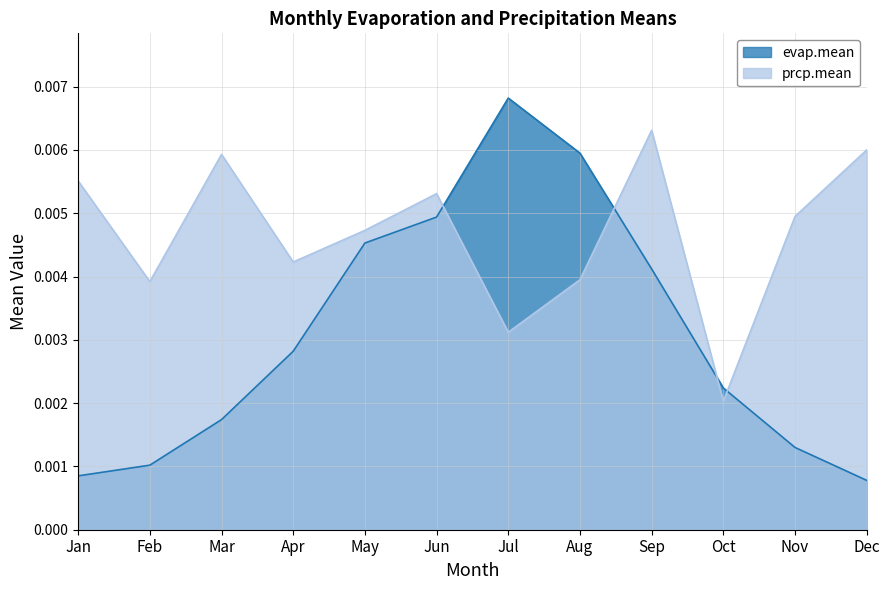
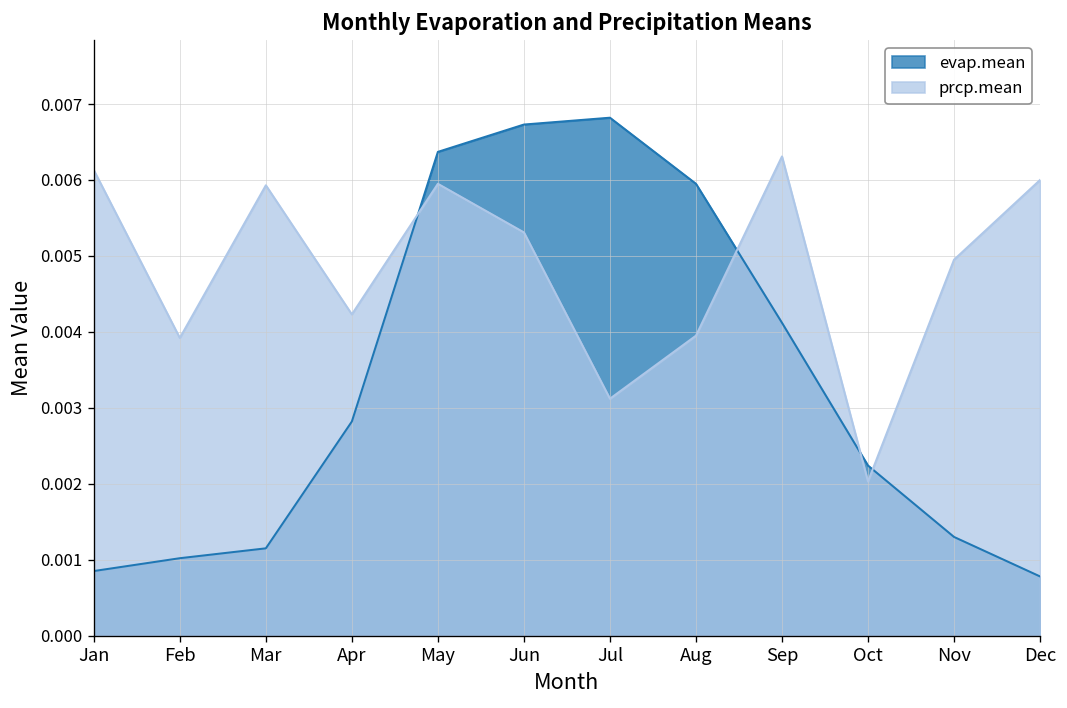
  {
    "evap.mean": {
      "Jan": 0.0009,
      "Feb": 0.0010,
-     "Mar": 0.0017,
+     "Mar": 0.0012,
      "Apr": 0.0028,
-     "May": 0.0045,
-     "Jun": 0.0049,
+     "May": 0.0064,
+     "Jun": 0.0067,
      "Jul": 0.0068,
      "Aug": 0.0060,
      "Sep": 0.0041,
      "Oct": 0.0022,
      "Nov": 0.0013,
      "Dec": 0.0008
    },
    "prcp.mean": {
-     "Jan": 0.0055,
+     "Jan": 0.0061,
      "Feb": 0.0039,
      "Mar": 0.0059,
      "Apr": 0.0042,
-     "May": 0.0047,
+     "May": 0.0060,
      "Jun": 0.0053,
      "Jul": 0.0031,
      "Aug": 0.0040,
      "Sep": 0.0063,
      "Oct": 0.0020,
      "Nov": 0.0050,
      "Dec": 0.0060
    }
  }
